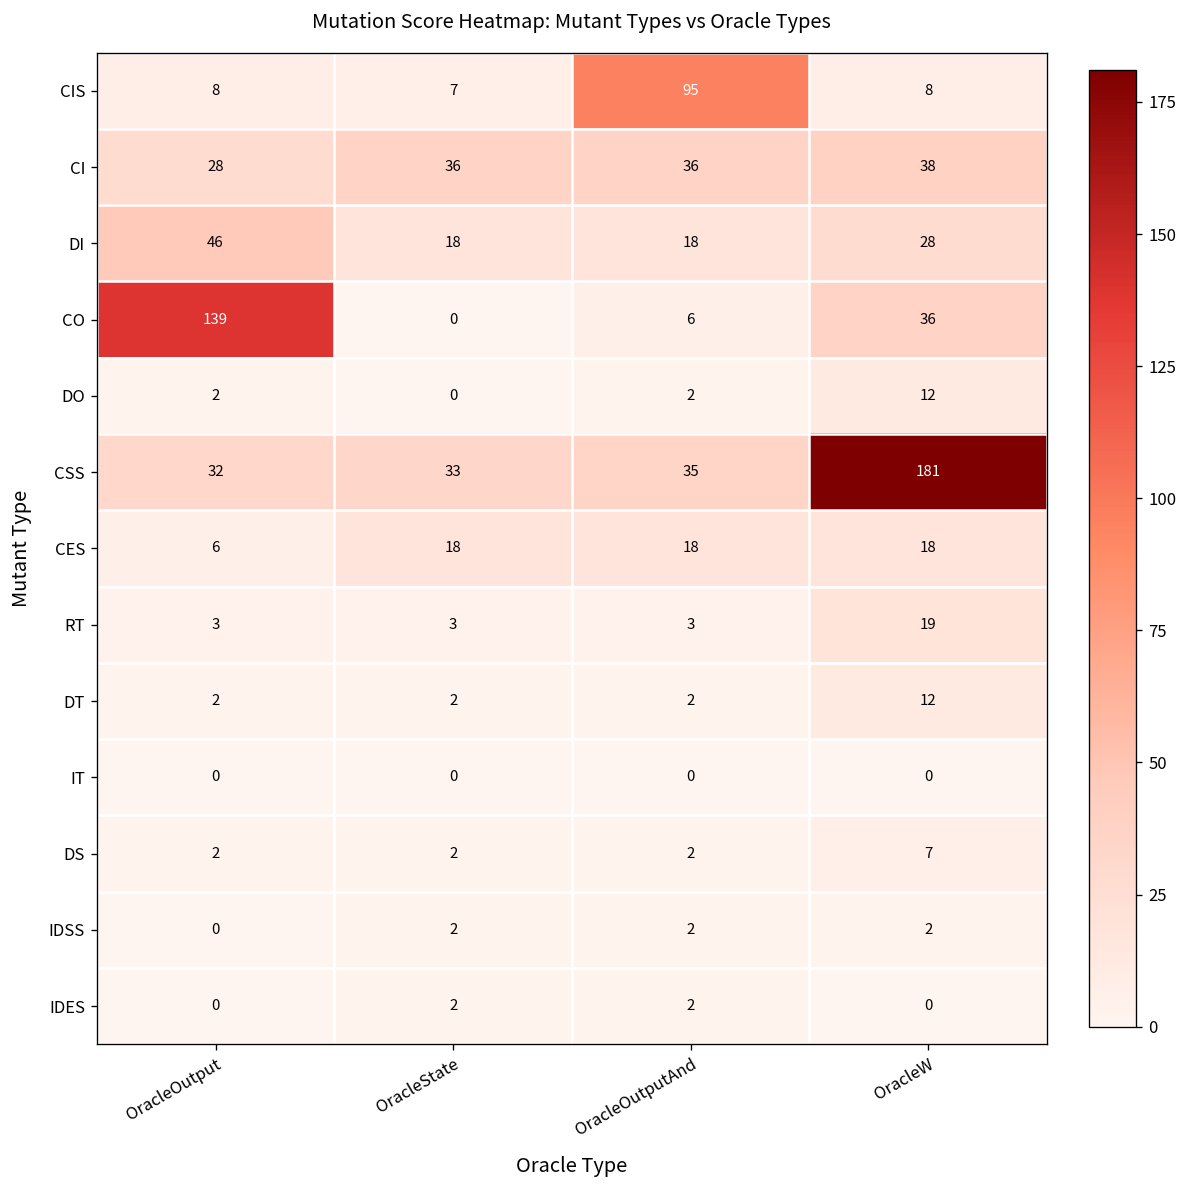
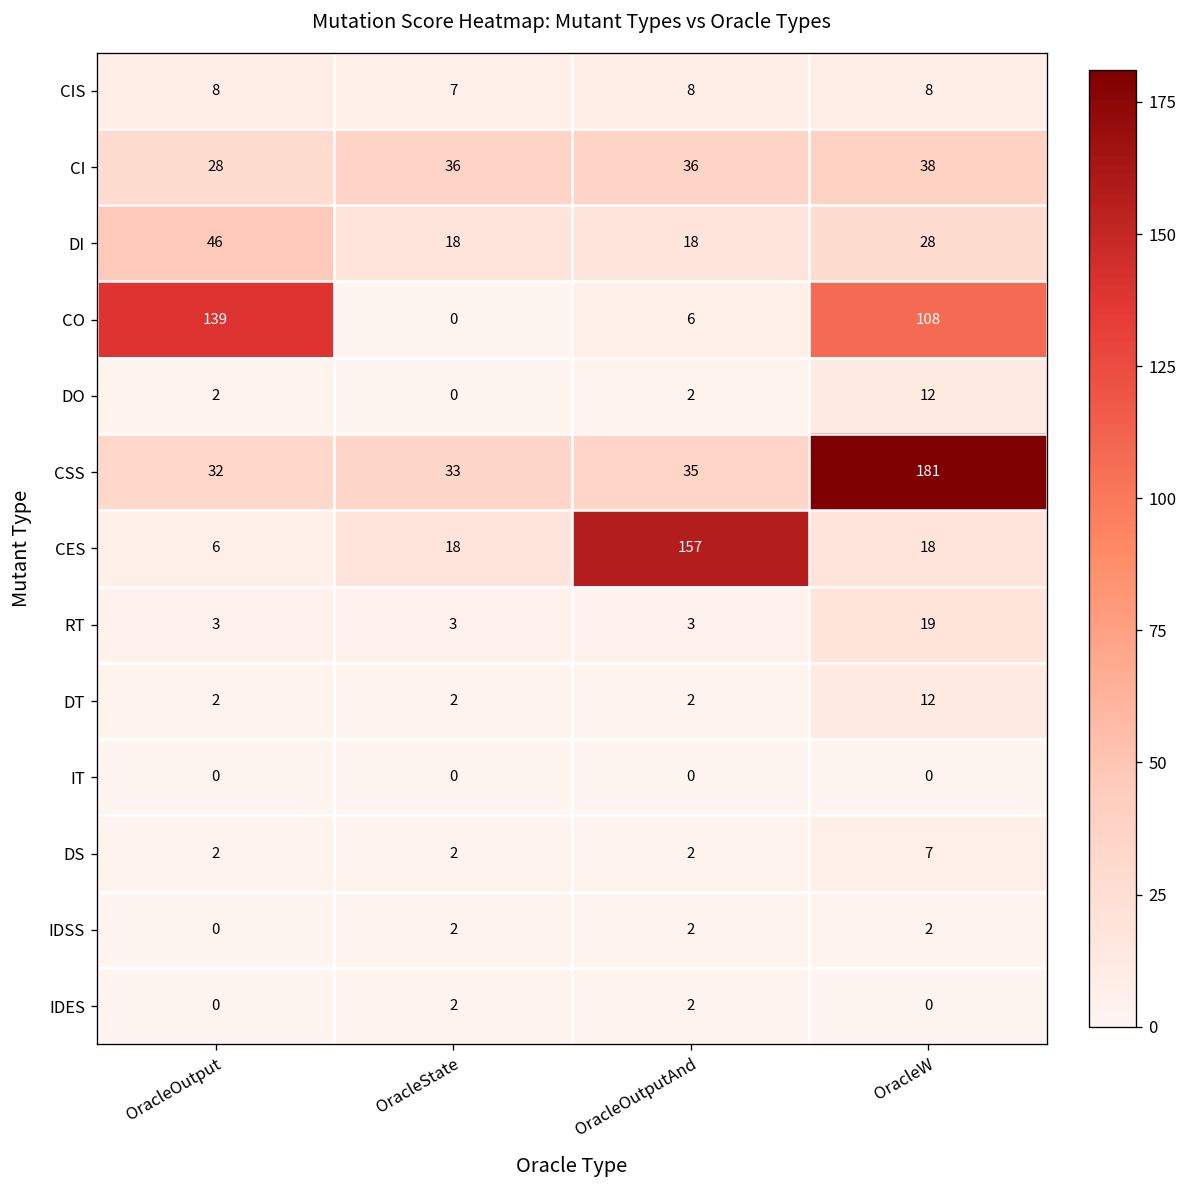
  {
    "CIS": {
      "OracleOutput": 8,
      "OracleState": 7,
-     "OracleOutputAnd": 95,
+     "OracleOutputAnd": 8,
      "OracleW": 8
    },
    "CI": {
      "OracleOutput": 28,
      "OracleState": 36,
      "OracleOutputAnd": 36,
      "OracleW": 38
    },
    "DI": {
      "OracleOutput": 46,
      "OracleState": 18,
      "OracleOutputAnd": 18,
      "OracleW": 28
    },
    "CO": {
      "OracleOutput": 139,
      "OracleState": 0,
      "OracleOutputAnd": 6,
-     "OracleW": 36
+     "OracleW": 108
    },
    "DO": {
      "OracleOutput": 2,
      "OracleState": 0,
      "OracleOutputAnd": 2,
      "OracleW": 12
    },
    "CSS": {
      "OracleOutput": 32,
      "OracleState": 33,
      "OracleOutputAnd": 35,
      "OracleW": 181
    },
    "CES": {
      "OracleOutput": 6,
      "OracleState": 18,
-     "OracleOutputAnd": 18,
+     "OracleOutputAnd": 157,
      "OracleW": 18
    },
    "RT": {
      "OracleOutput": 3,
      "OracleState": 3,
      "OracleOutputAnd": 3,
      "OracleW": 19
    },
    "DT": {
      "OracleOutput": 2,
      "OracleState": 2,
      "OracleOutputAnd": 2,
      "OracleW": 12
    },
    "IT": {
      "OracleOutput": 0,
      "OracleState": 0,
      "OracleOutputAnd": 0,
      "OracleW": 0
    },
    "DS": {
      "OracleOutput": 2,
      "OracleState": 2,
      "OracleOutputAnd": 2,
      "OracleW": 7
    },
    "IDSS": {
      "OracleOutput": 0,
      "OracleState": 2,
      "OracleOutputAnd": 2,
      "OracleW": 2
    },
    "IDES": {
      "OracleOutput": 0,
      "OracleState": 2,
      "OracleOutputAnd": 2,
      "OracleW": 0
    }
  }
